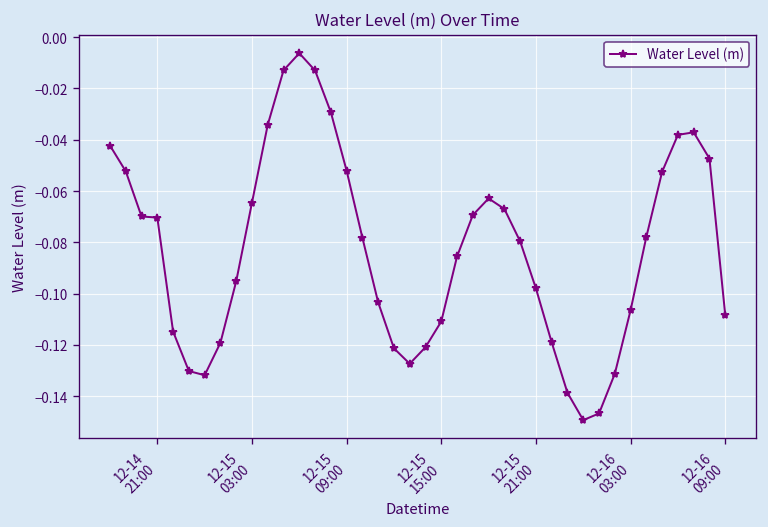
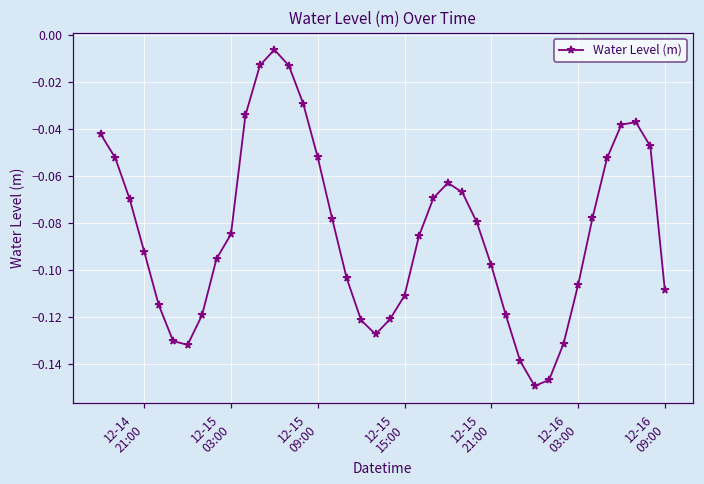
  {
-   "12-14 21:00": -0.070,
-   "12-15 03:00": -0.065,
+   "12-14 21:00": -0.092,
+   "12-15 03:00": -0.085,
    "12-15 09:00": -0.052,
    "12-15 15:00": -0.111,
    "12-15 21:00": -0.098,
    "12-16 03:00": -0.106,
    "12-16 09:00": -0.108
  }
